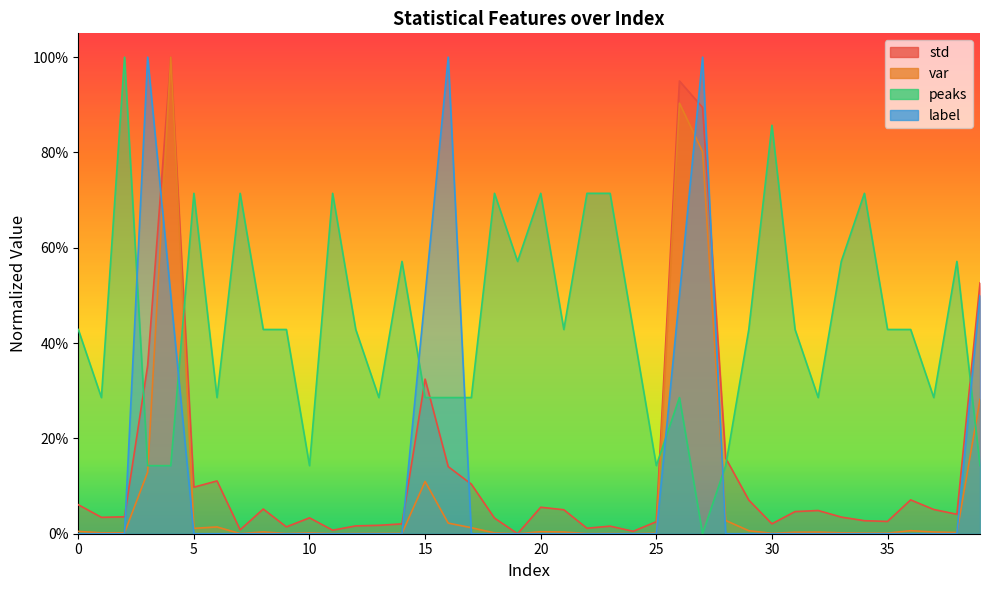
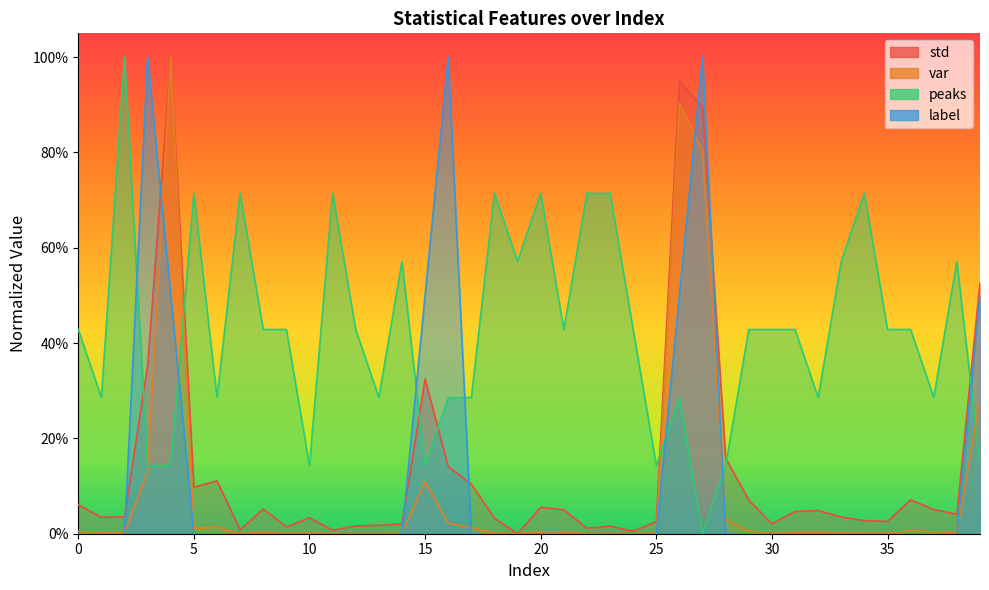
  {
    "peaks": {
      "0": "43%",
      "5": "71%",
      "10": "14%",
-     "15": "29%",
+     "15": "14%",
      "20": "71%",
      "25": "14%",
-     "30": "86%",
+     "30": "43%",
      "35": "43%"
    },
    "label": {
      "5": "0%",
      "15": "50%"
    }
  }
